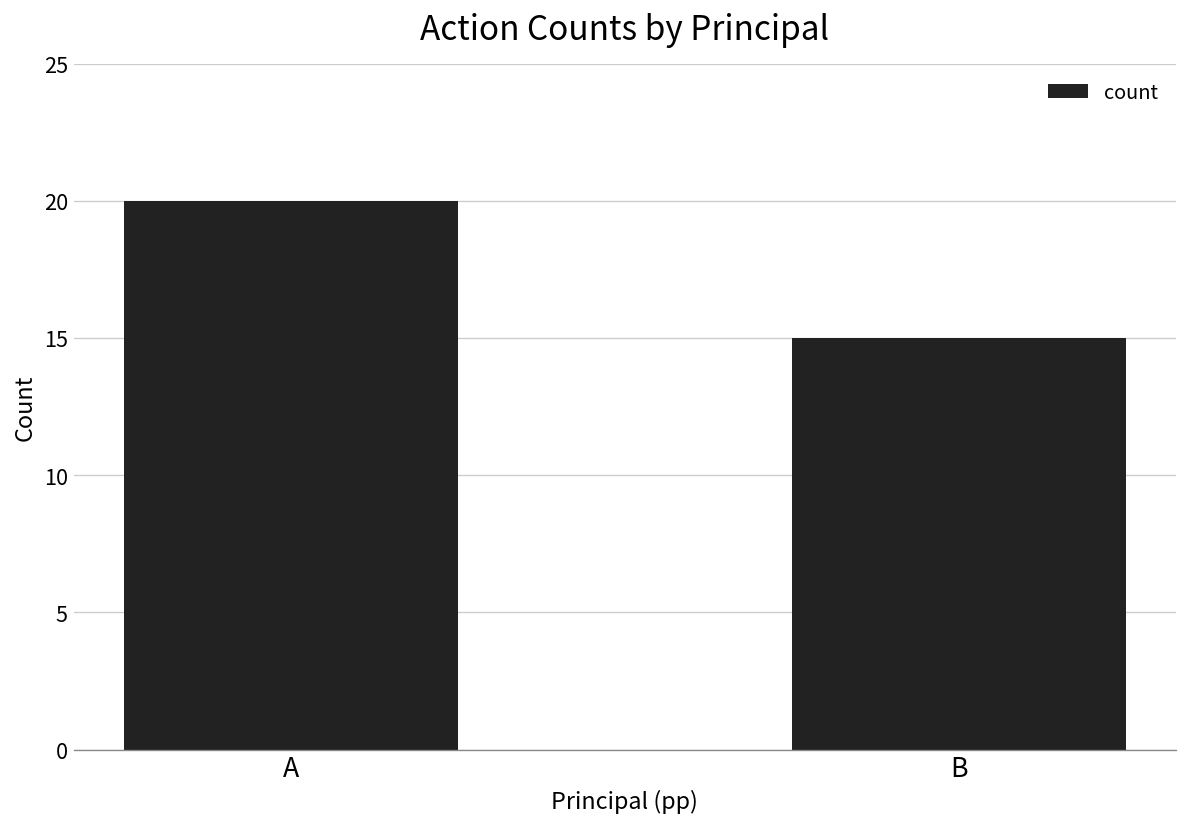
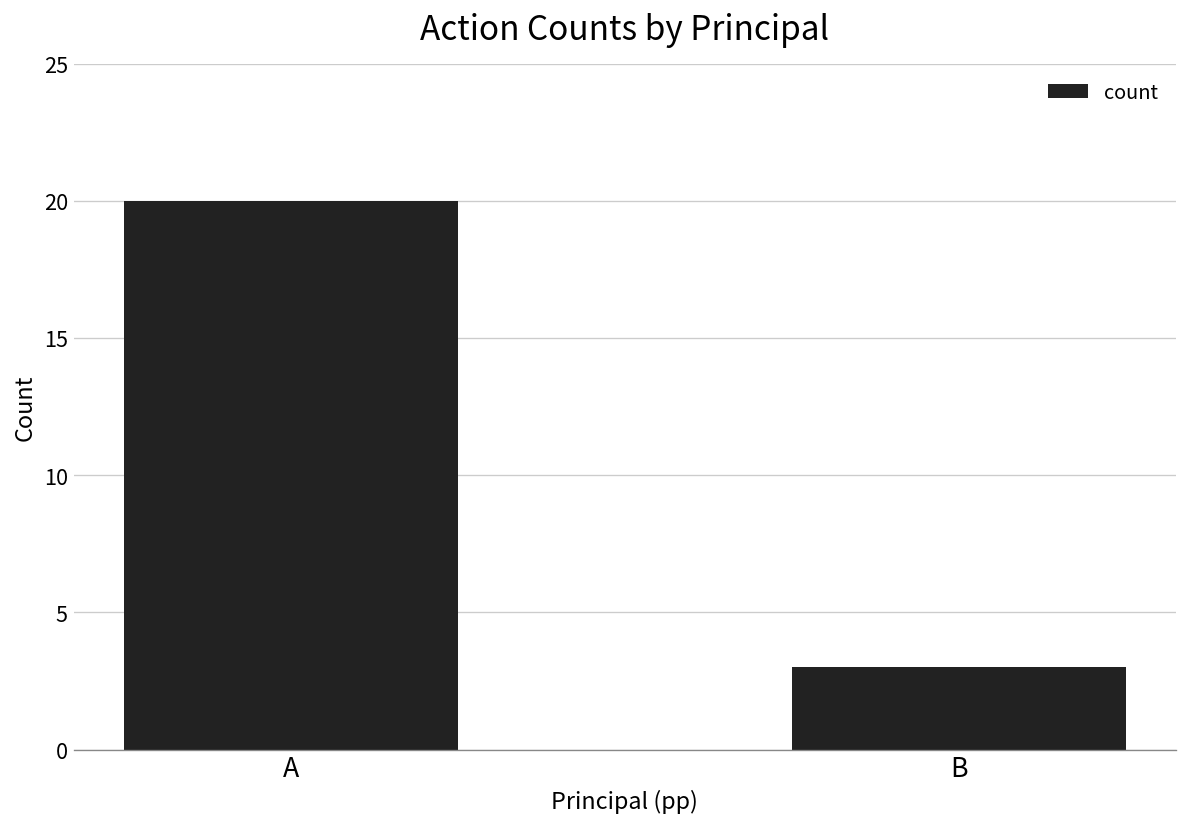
  {
    "A": 20,
-   "B": 15
+   "B": 3
  }
